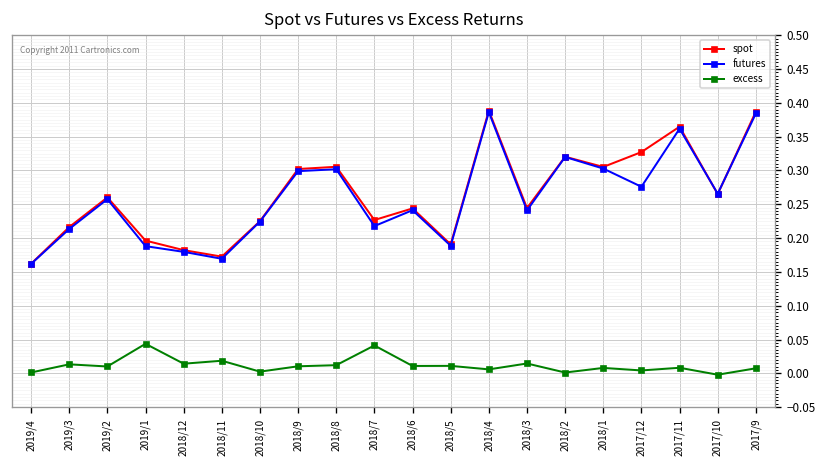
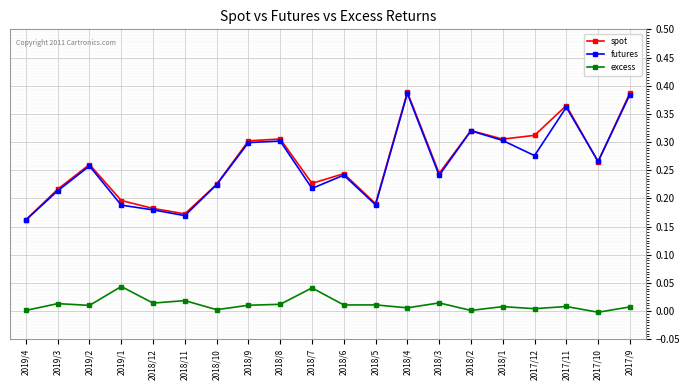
  {
    "spot": {
      "2019/1": 0.20,
      "2018/7": 0.23,
-     "2017/12": 0.33
+     "2017/12": 0.31
    },
    "futures": {
      "2019/1": 0.19,
      "2018/7": 0.22,
      "2017/12": 0.28
    },
    "excess": {
      "2019/4": 0.00,
      "2019/3": 0.01,
      "2019/2": 0.01,
      "2019/1": 0.04,
      "2018/12": 0.01,
      "2018/11": 0.02,
      "2018/10": 0.00,
      "2018/9": 0.01,
      "2018/8": 0.01,
      "2018/7": 0.04,
      "2018/6": 0.01,
      "2018/5": 0.01,
      "2018/4": 0.01,
      "2018/3": 0.01,
      "2018/2": 0.00,
      "2018/1": 0.01,
      "2017/12": 0.00,
      "2017/11": 0.01,
      "2017/10": 0.00,
      "2017/9": 0.01
    }
  }
